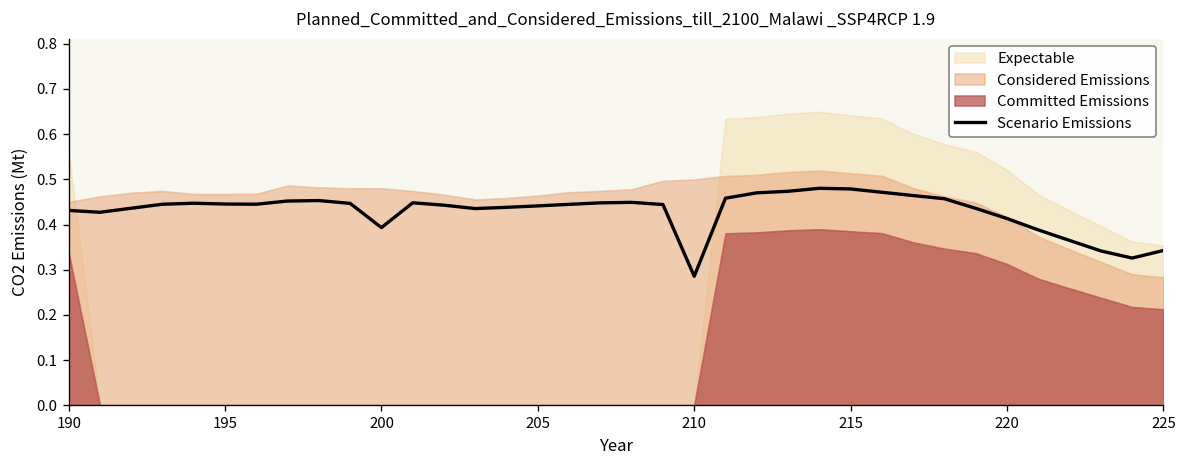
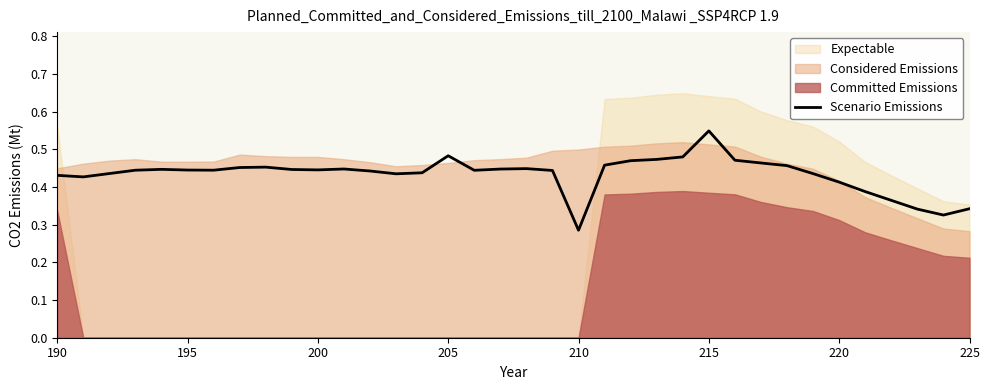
  {
    "Scenario Emissions": {
      "190": 0.43,
      "195": 0.45,
-     "200": 0.39,
-     "205": 0.44,
+     "200": 0.45,
+     "205": 0.48,
      "210": 0.29,
-     "215": 0.48,
+     "215": 0.55,
      "225": 0.34
    },
    "Committed Emissions": {
      "190": 0.34,
      "215": 0.39,
      "220": 0.31,
      "225": 0.21
    }
  }
